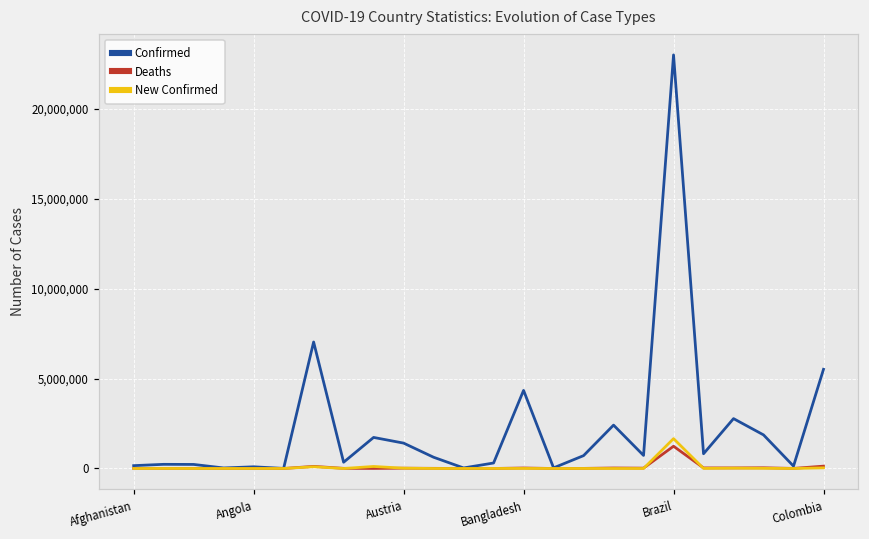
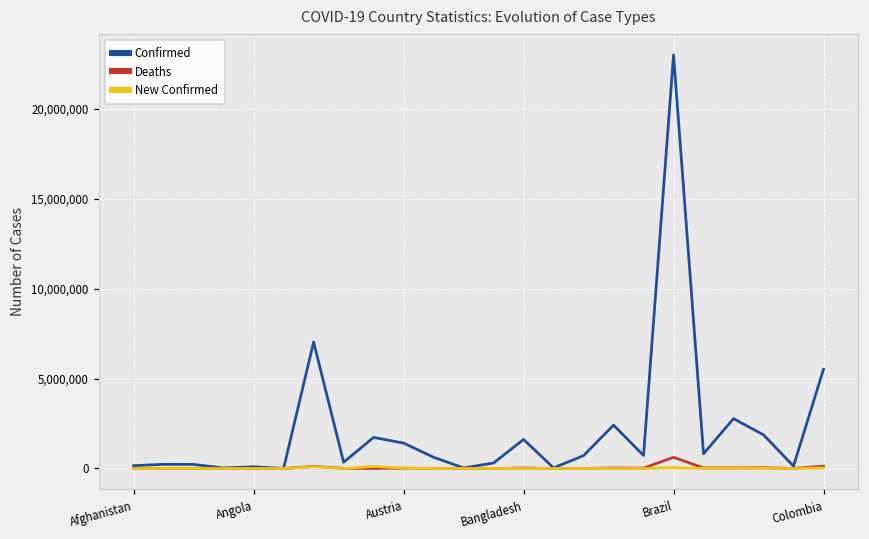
  {
    "Confirmed": {
      "Austria": "1,400,000",
-     "Bangladesh": "4,300,000",
+     "Bangladesh": "1,600,000",
      "Brazil": "23,000,000",
      "Colombia": "5,500,000"
    },
    "Deaths": {
-     "Brazil": "1,200,000"
+     "Brazil": "600,000"
    },
    "New Confirmed": {
-     "Brazil": "1,700,000"
+     "Brazil": "0"
    }
  }
